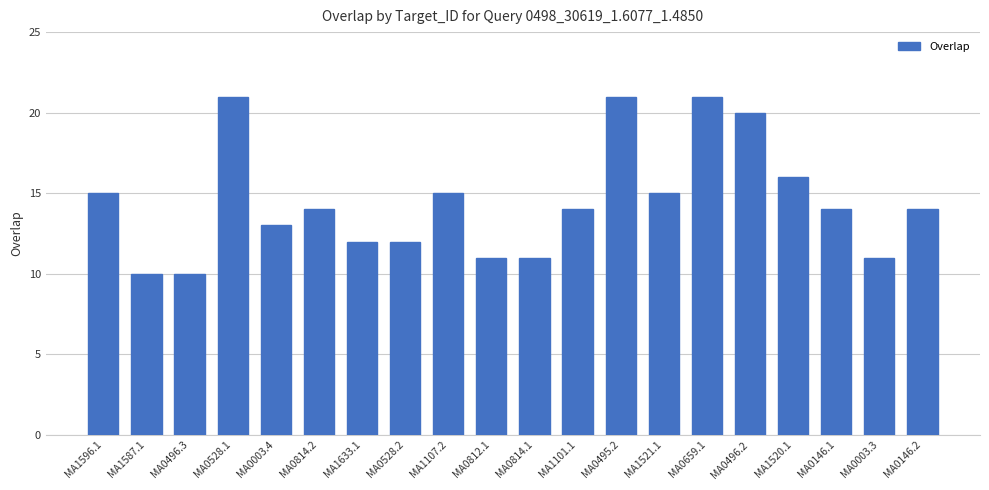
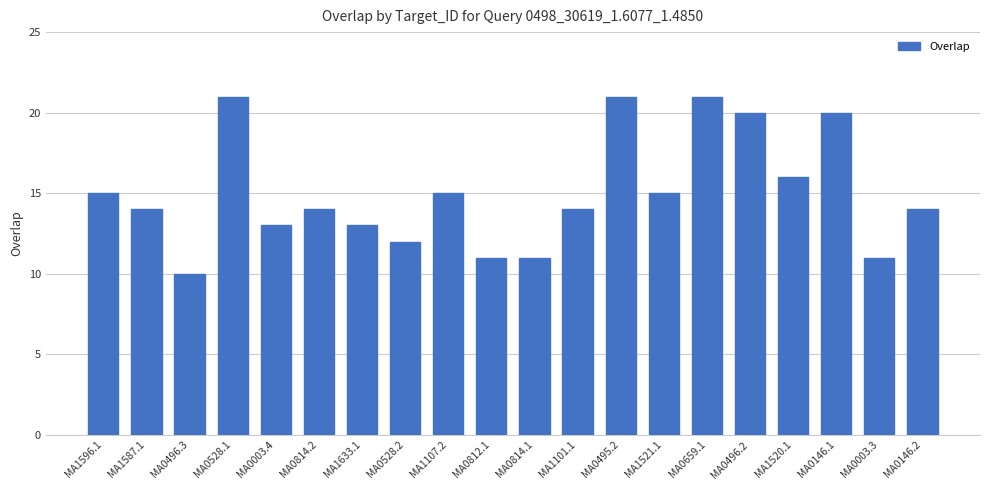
  {
    "MA1596.1": 15,
-   "MA1587.1": 10,
+   "MA1587.1": 14,
    "MA0496.3": 10,
    "MA0528.1": 21,
    "MA0003.4": 13,
    "MA0814.2": 14,
-   "MA1633.1": 12,
+   "MA1633.1": 13,
    "MA0528.2": 12,
    "MA1107.2": 15,
    "MA0812.1": 11,
    "MA0814.1": 11,
    "MA1101.1": 14,
    "MA0495.2": 21,
    "MA1521.1": 15,
    "MA0659.1": 21,
    "MA0496.2": 20,
    "MA1520.1": 16,
-   "MA0146.1": 14,
+   "MA0146.1": 20,
    "MA0003.3": 11,
    "MA0146.2": 14
  }
